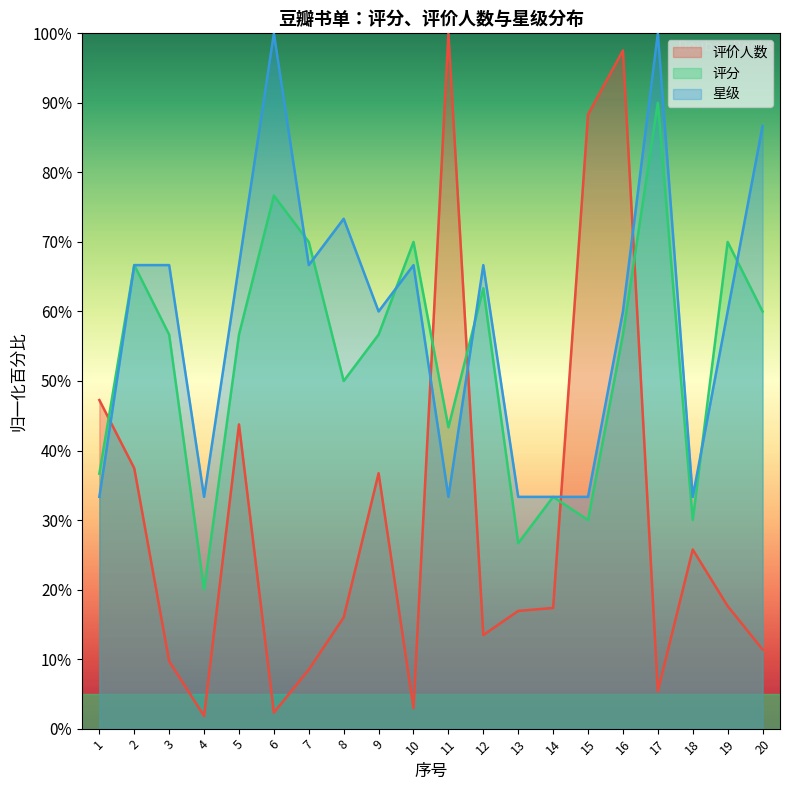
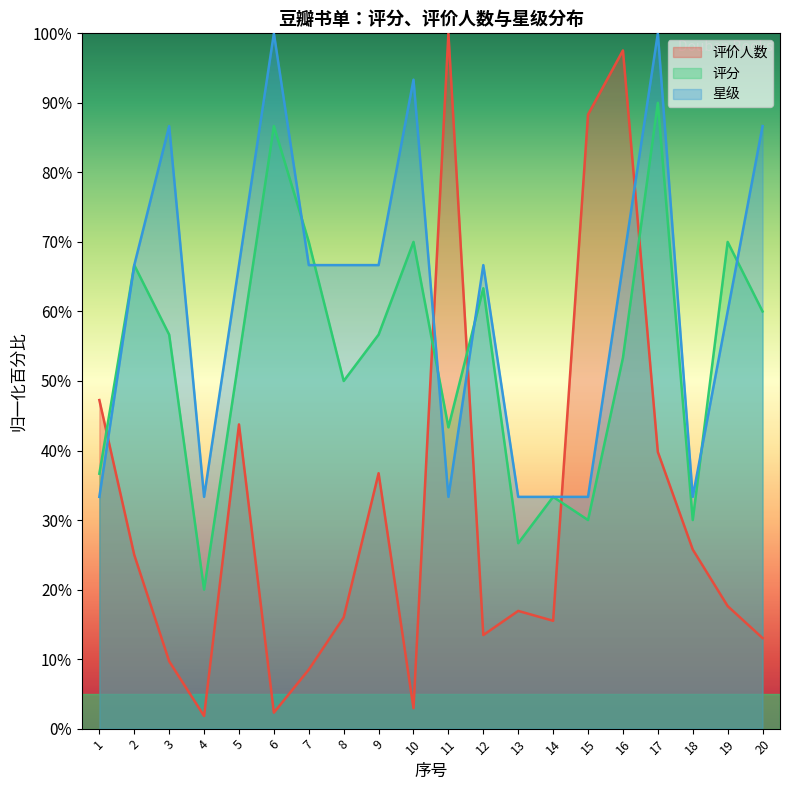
  {
    "评价人数": {
      "1": "47%",
-     "2": "37%",
+     "2": "25%",
      "3": "10%",
      "5": "44%",
      "7": "8%",
      "8": "16%",
      "9": "37%",
      "11": "100%",
      "12": "13%",
      "13": "17%",
-     "14": "17%",
+     "14": "16%",
      "15": "88%",
      "16": "98%",
-     "17": "5%",
+     "17": "40%",
      "18": "26%",
      "19": "18%",
-     "20": "11%"
+     "20": "13%"
    },
    "评分": {
      "1": "37%",
      "3": "57%",
      "4": "20%",
-     "5": "57%",
-     "6": "77%",
+     "5": "53%",
+     "6": "87%",
      "7": "70%",
      "8": "50%",
      "9": "57%",
      "10": "70%",
      "11": "43%",
      "12": "63%",
      "13": "27%",
      "15": "30%",
-     "16": "57%",
+     "16": "53%",
      "17": "90%",
      "18": "30%",
      "19": "70%",
      "20": "60%"
    },
    "星级": {
      "1": "33%",
-     "3": "67%",
+     "3": "87%",
      "4": "33%",
      "5": "67%",
      "6": "100%",
      "7": "67%",
-     "8": "73%",
-     "9": "60%",
-     "10": "67%",
+     "8": "67%",
+     "9": "67%",
+     "10": "93%",
      "11": "33%",
      "12": "67%",
      "13": "33%",
      "15": "33%",
-     "16": "60%",
+     "16": "67%",
      "17": "100%",
      "18": "33%",
      "19": "60%",
      "20": "87%"
    }
  }
